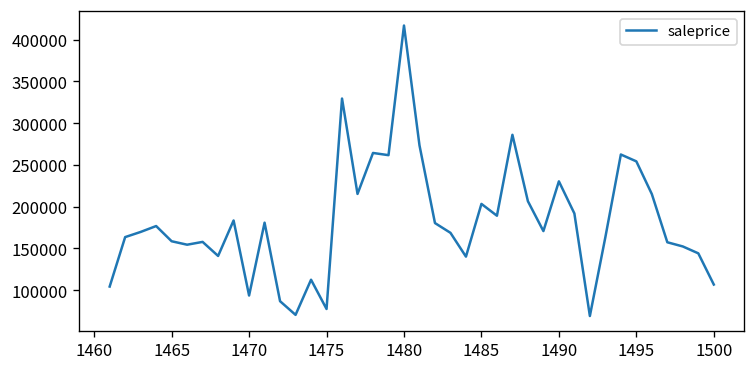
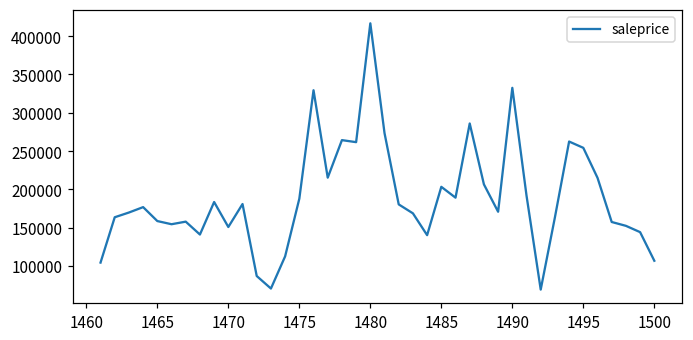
  {
    "1465": 160000,
-   "1470": 90000,
-   "1475": 80000,
+   "1470": 150000,
+   "1475": 190000,
    "1480": 420000,
    "1485": 200000,
-   "1490": 230000,
+   "1490": 330000,
    "1495": 250000,
    "1500": 110000
  }
